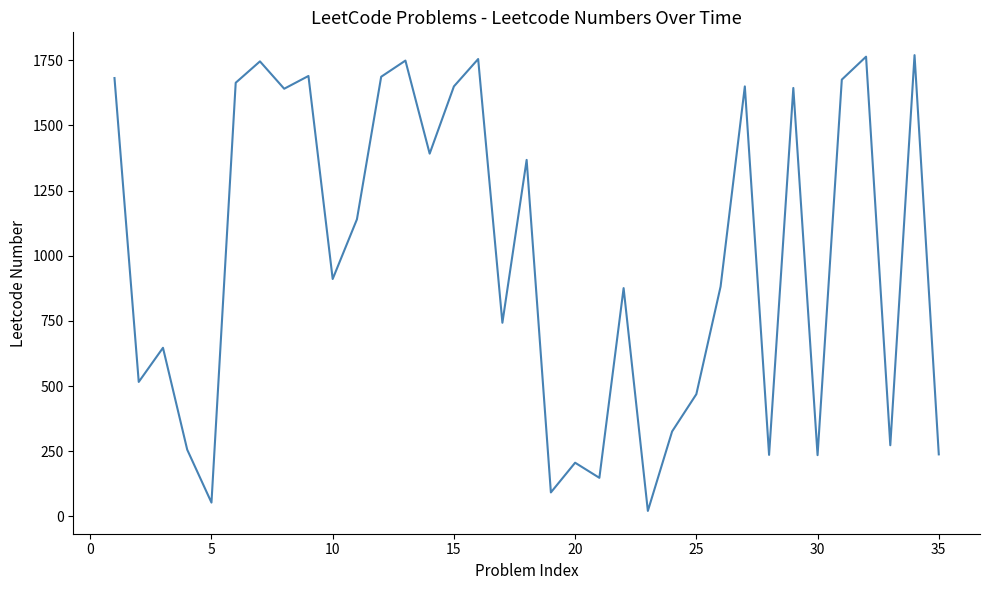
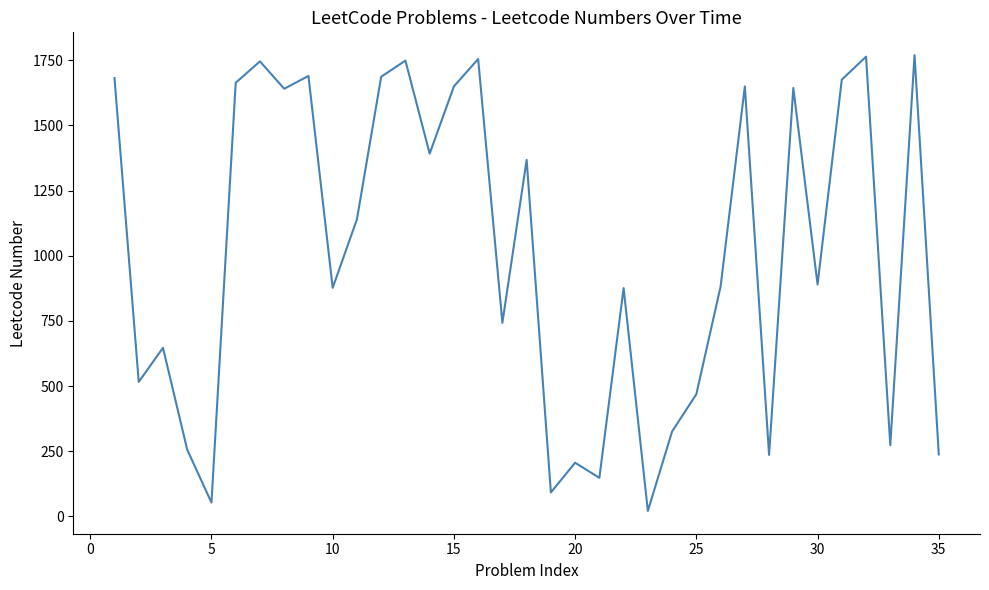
  {
    "5": 50,
-   "10": 910,
+   "10": 880,
    "15": 1650,
    "20": 210,
    "25": 470,
-   "30": 240,
+   "30": 890,
    "35": 240
  }
